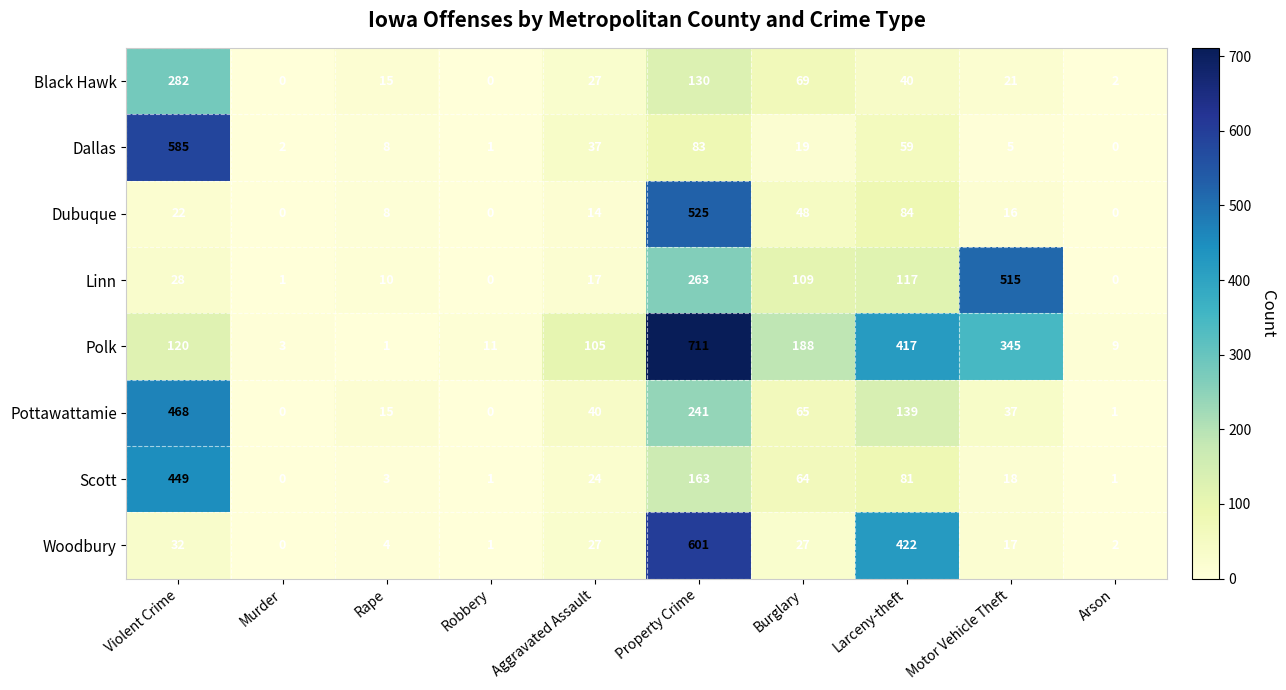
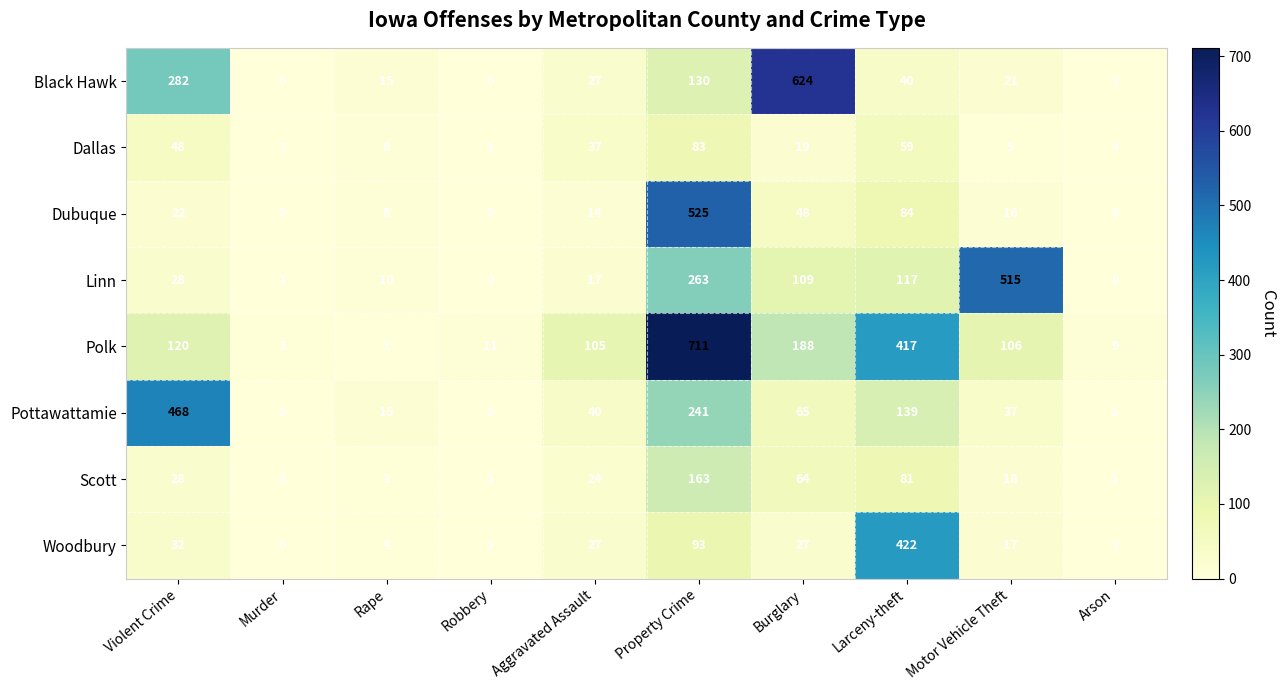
  {
    "Black Hawk": {
      "Violent Crime": 282,
      "Aggravated Assault": 27,
      "Property Crime": 130,
-     "Burglary": 69,
+     "Burglary": 624,
      "Larceny-theft": 40
    },
    "Dallas": {
-     "Violent Crime": 585,
+     "Violent Crime": 48,
      "Aggravated Assault": 37,
      "Property Crime": 83,
      "Larceny-theft": 59
    },
    "Dubuque": {
      "Property Crime": 525,
      "Burglary": 48,
      "Larceny-theft": 84
    },
    "Linn": {
      "Violent Crime": 28,
      "Property Crime": 263,
      "Burglary": 109,
      "Larceny-theft": 117,
      "Motor Vehicle Theft": 515
    },
    "Polk": {
      "Violent Crime": 120,
      "Aggravated Assault": 105,
      "Property Crime": 711,
      "Burglary": 188,
      "Larceny-theft": 417,
-     "Motor Vehicle Theft": 345
+     "Motor Vehicle Theft": 106
    },
    "Pottawattamie": {
      "Violent Crime": 468,
      "Aggravated Assault": 40,
      "Property Crime": 241,
      "Burglary": 65,
      "Larceny-theft": 139,
      "Motor Vehicle Theft": 37
    },
    "Scott": {
-     "Violent Crime": 449,
+     "Violent Crime": 28,
      "Aggravated Assault": 24,
      "Property Crime": 163,
      "Burglary": 64,
      "Larceny-theft": 81
    },
    "Woodbury": {
      "Violent Crime": 32,
      "Aggravated Assault": 27,
-     "Property Crime": 601,
+     "Property Crime": 93,
      "Burglary": 27,
      "Larceny-theft": 422
    }
  }
